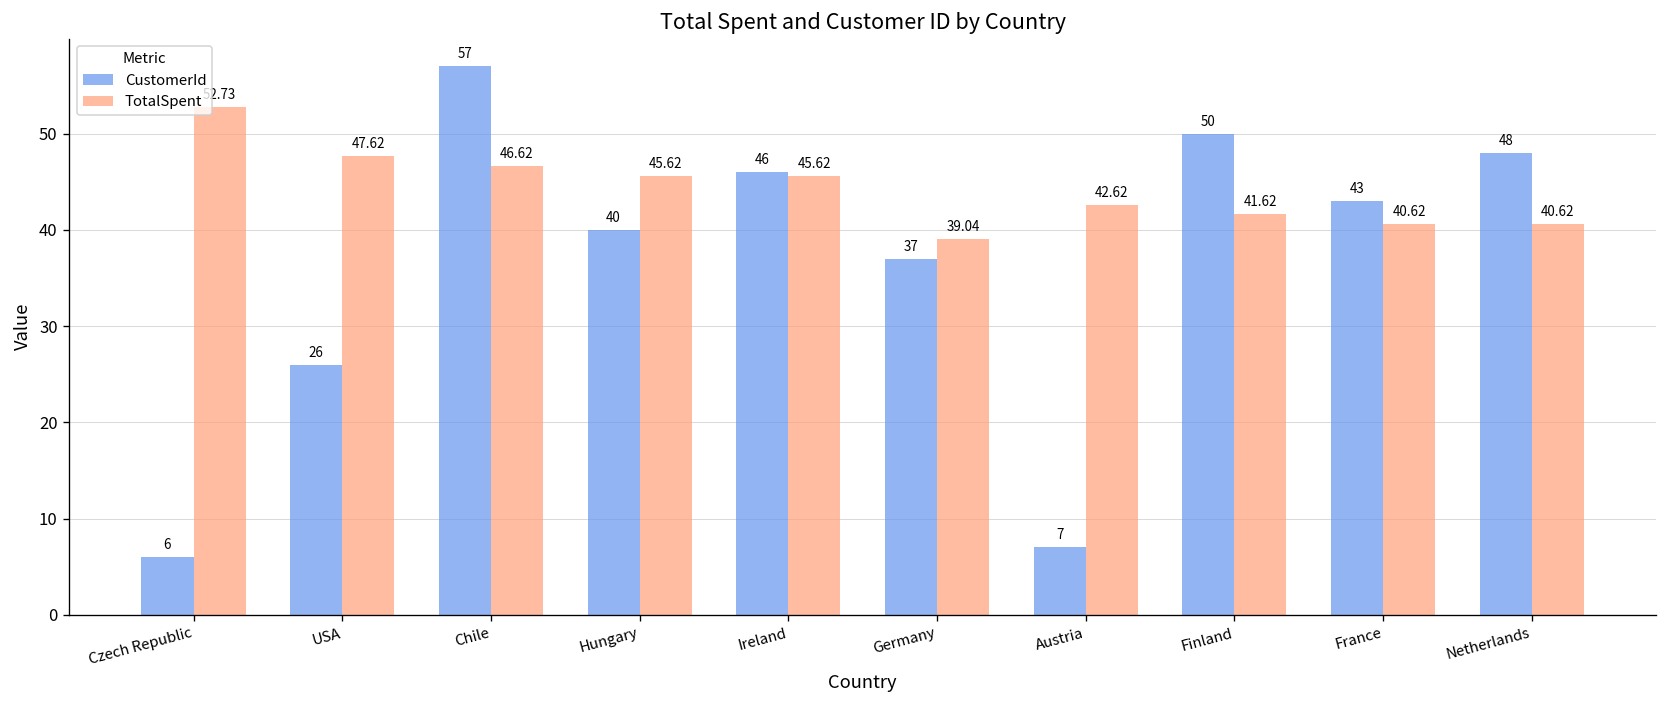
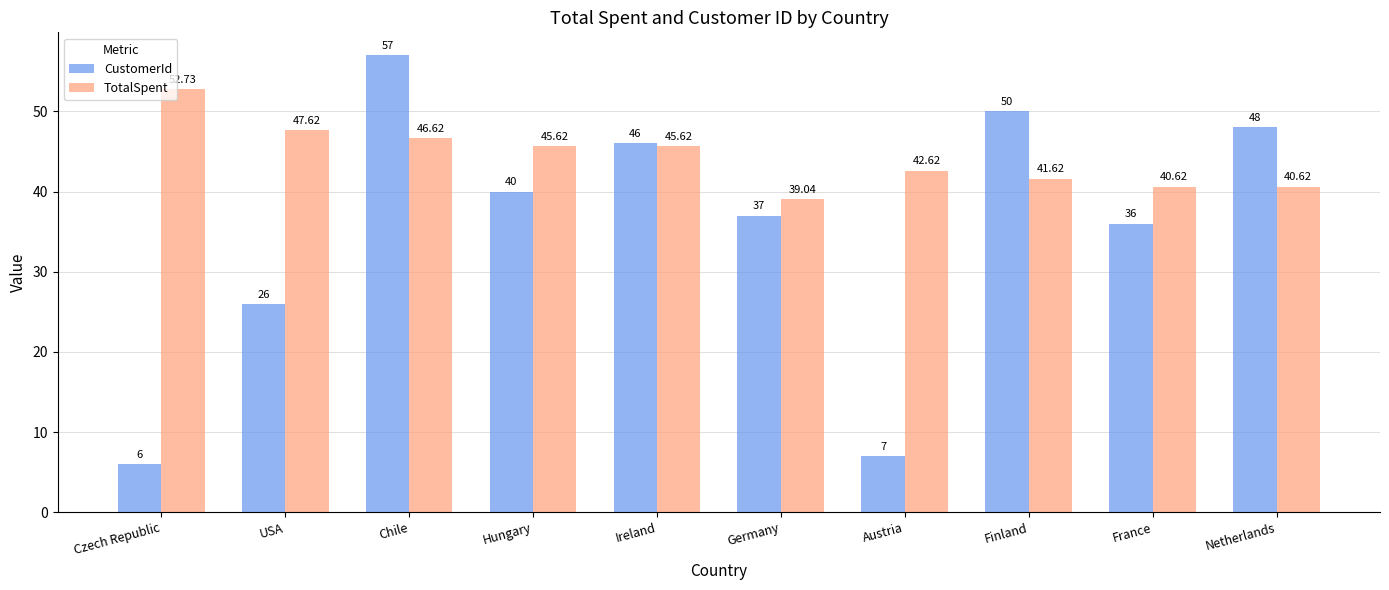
  {
    "CustomerId": {
      "Czech Republic": 6,
      "USA": 26,
      "Chile": 57,
      "Hungary": 40,
      "Ireland": 46,
      "Germany": 37,
      "Austria": 7,
      "Finland": 50,
-     "France": 43,
+     "France": 36,
      "Netherlands": 48
    },
    "TotalSpent": {
      "USA": 47.62,
      "Chile": 46.62,
      "Hungary": 45.62,
      "Ireland": 45.62,
      "Germany": 39.04,
      "Austria": 42.62,
      "Finland": 41.62,
      "France": 40.62,
      "Netherlands": 40.62
    }
  }
